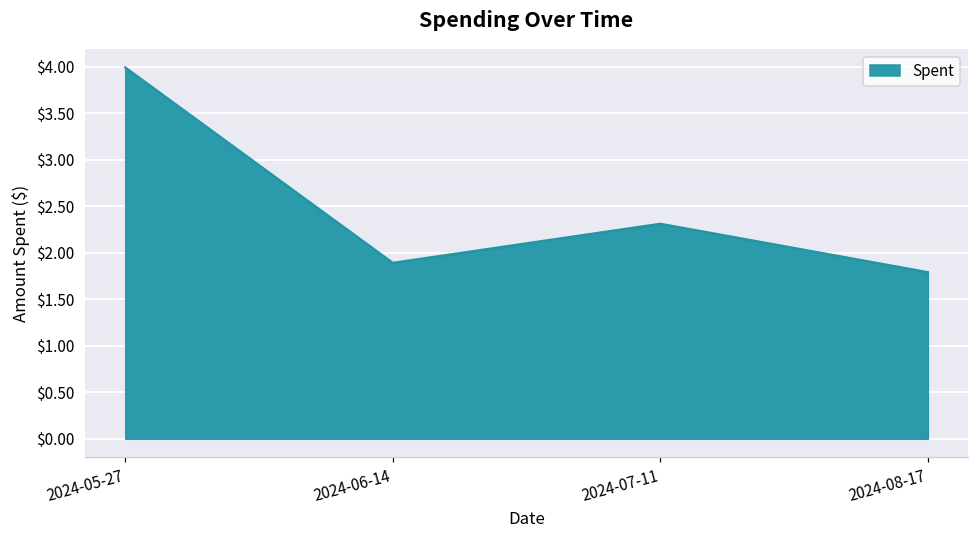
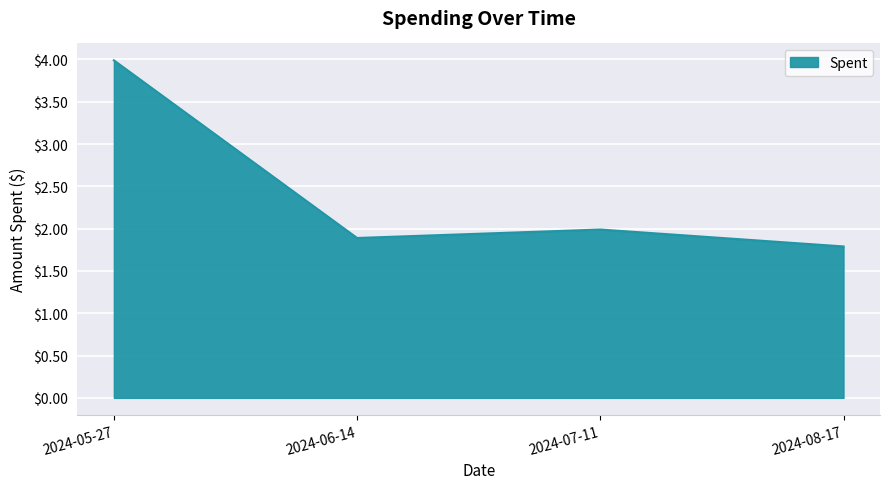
  {
    "2024-05-27": "$4.0",
    "2024-06-14": "$1.9",
-   "2024-07-11": "$2.3",
+   "2024-07-11": "$2.0",
    "2024-08-17": "$1.8"
  }
